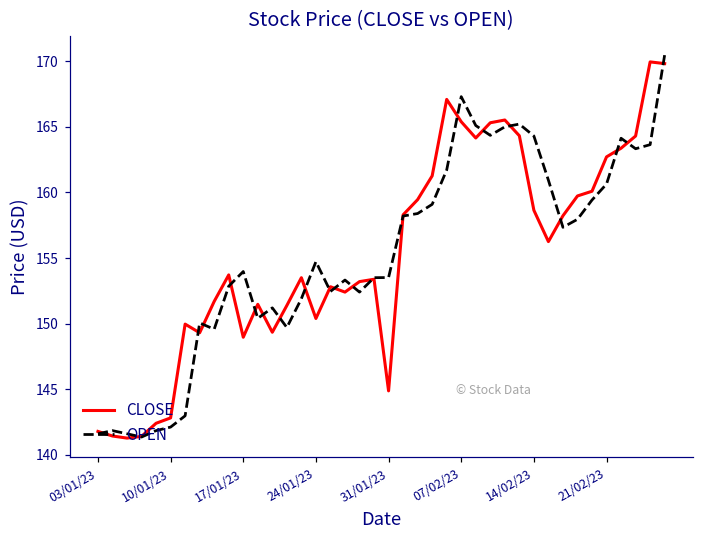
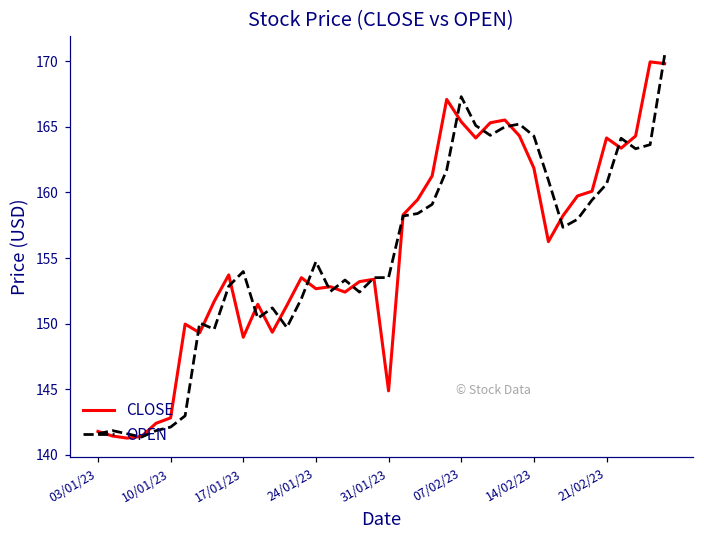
  {
    "CLOSE": {
      "10/01/23": 142.8,
      "17/01/23": 149.0,
-     "24/01/23": 150.4,
+     "24/01/23": 152.7,
      "31/01/23": 144.9,
      "07/02/23": 165.4,
-     "14/02/23": 158.6,
-     "21/02/23": 162.7
+     "14/02/23": 161.9,
+     "21/02/23": 164.2
    },
    "OPEN": {
      "10/01/23": 142.1,
      "17/01/23": 154.0,
      "24/01/23": 154.7,
      "31/01/23": 153.5,
      "07/02/23": 167.3,
      "14/02/23": 164.3,
      "21/02/23": 160.6
    }
  }
